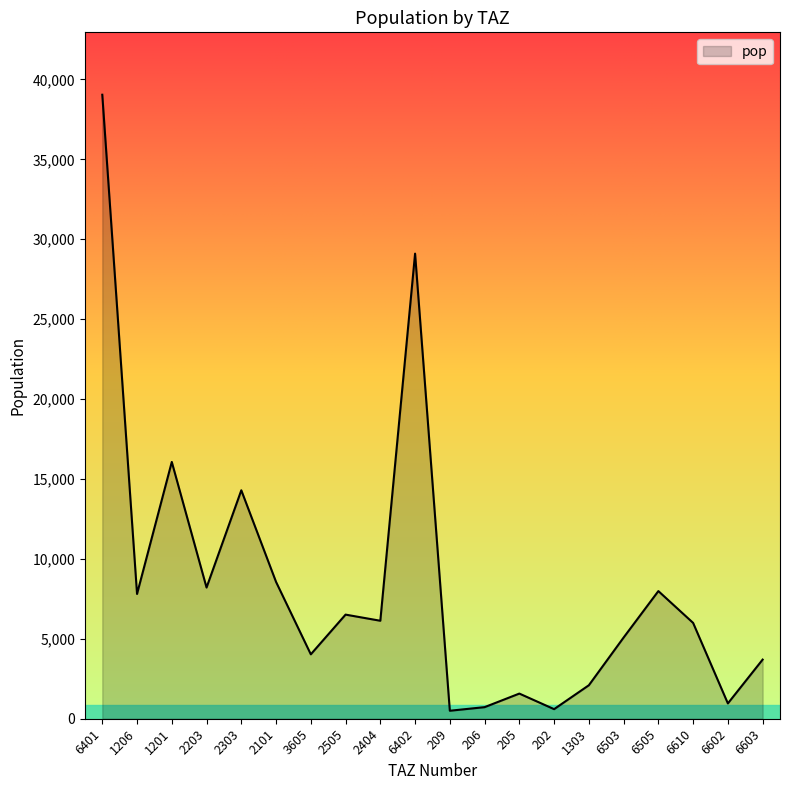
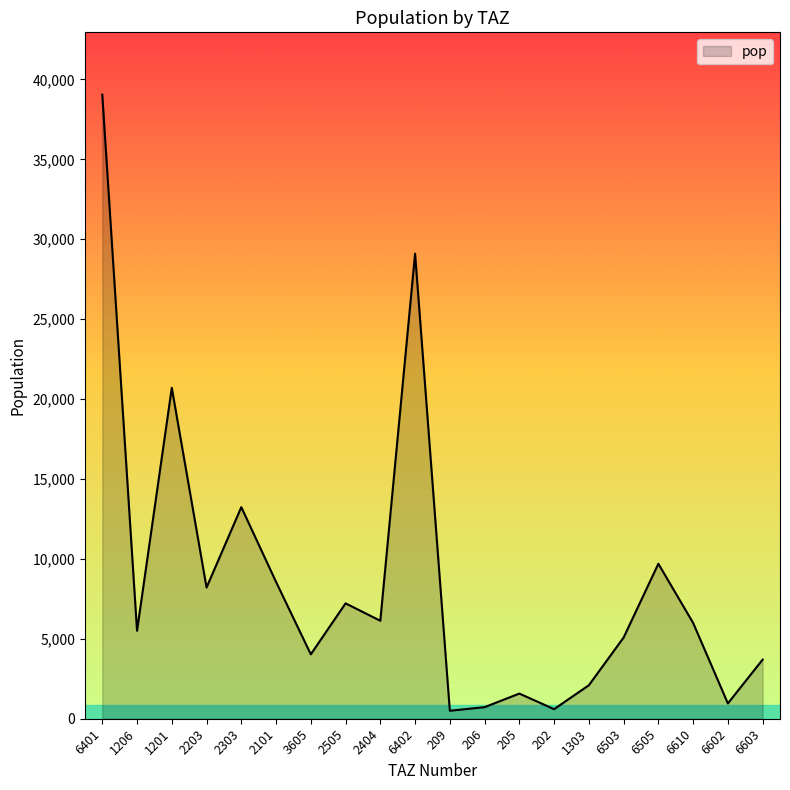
  {
    "6401": "39,000",
-   "1206": "7,800",
-   "1201": "16,100",
+   "1206": "5,500",
+   "1201": "20,700",
    "2203": "8,200",
-   "2303": "14,300",
+   "2303": "13,200",
    "2101": "8,600",
    "3605": "4,000",
-   "2505": "6,500",
+   "2505": "7,200",
    "2404": "6,100",
    "6402": "29,100",
    "205": "1,600",
    "1303": "2,100",
    "6503": "5,100",
-   "6505": "8,000",
+   "6505": "9,700",
    "6610": "6,000",
    "6602": "1,000",
    "6603": "3,700"
  }
